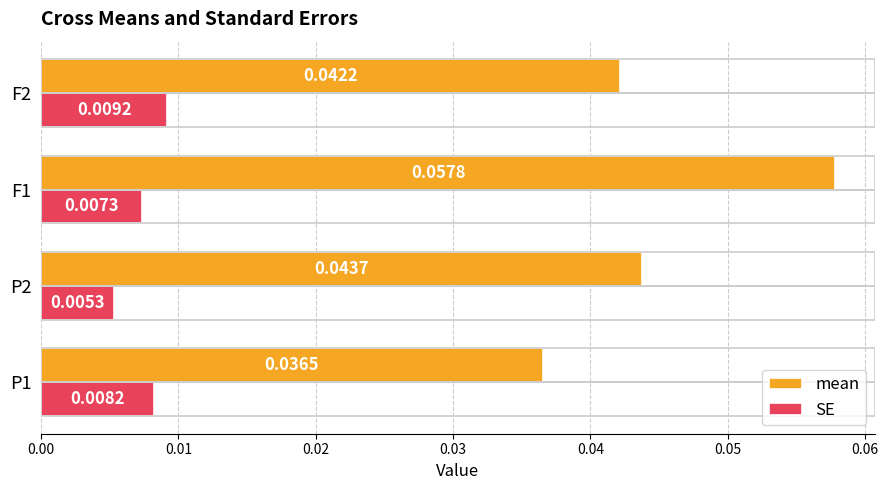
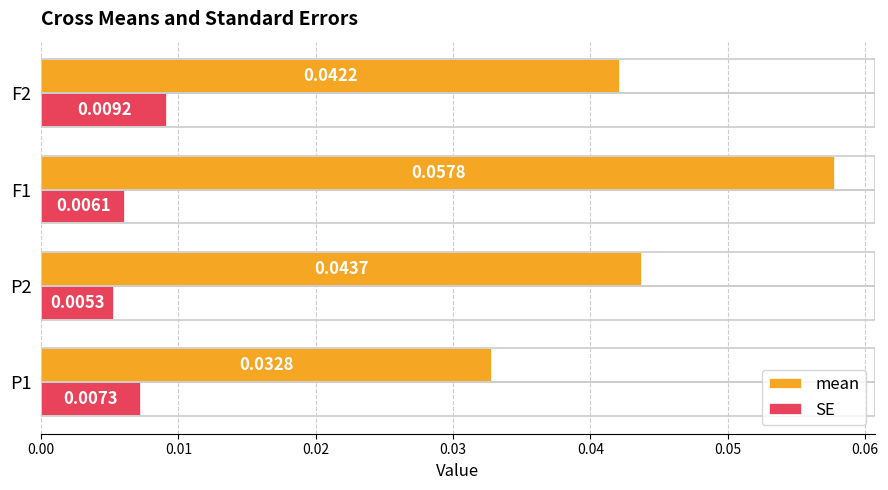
  {
    "mean": {
      "F2": 0.0422,
      "F1": 0.0578,
      "P2": 0.0437,
-     "P1": 0.0365
+     "P1": 0.0328
    },
    "SE": {
      "F2": 0.0092,
-     "F1": 0.0073,
+     "F1": 0.0061,
      "P2": 0.0053,
-     "P1": 0.0082
+     "P1": 0.0073
    }
  }
